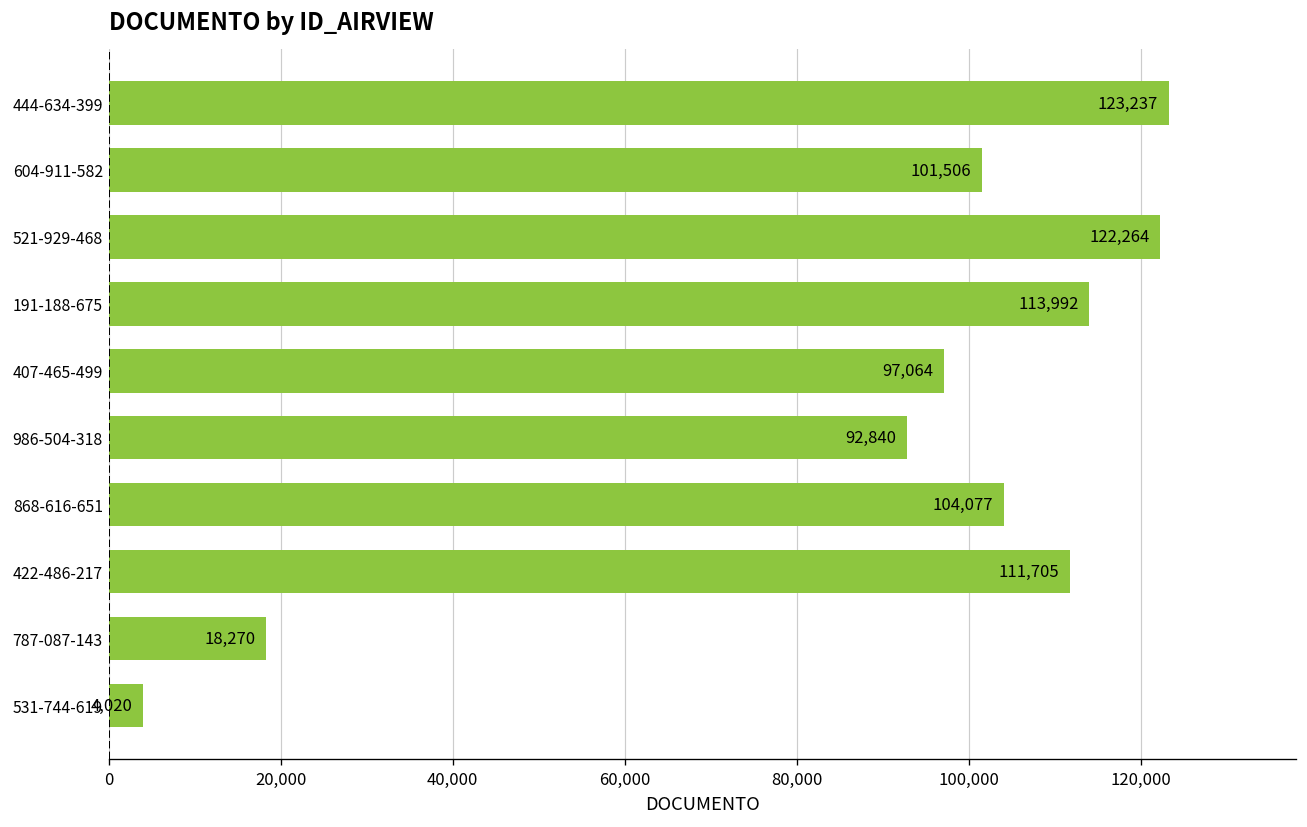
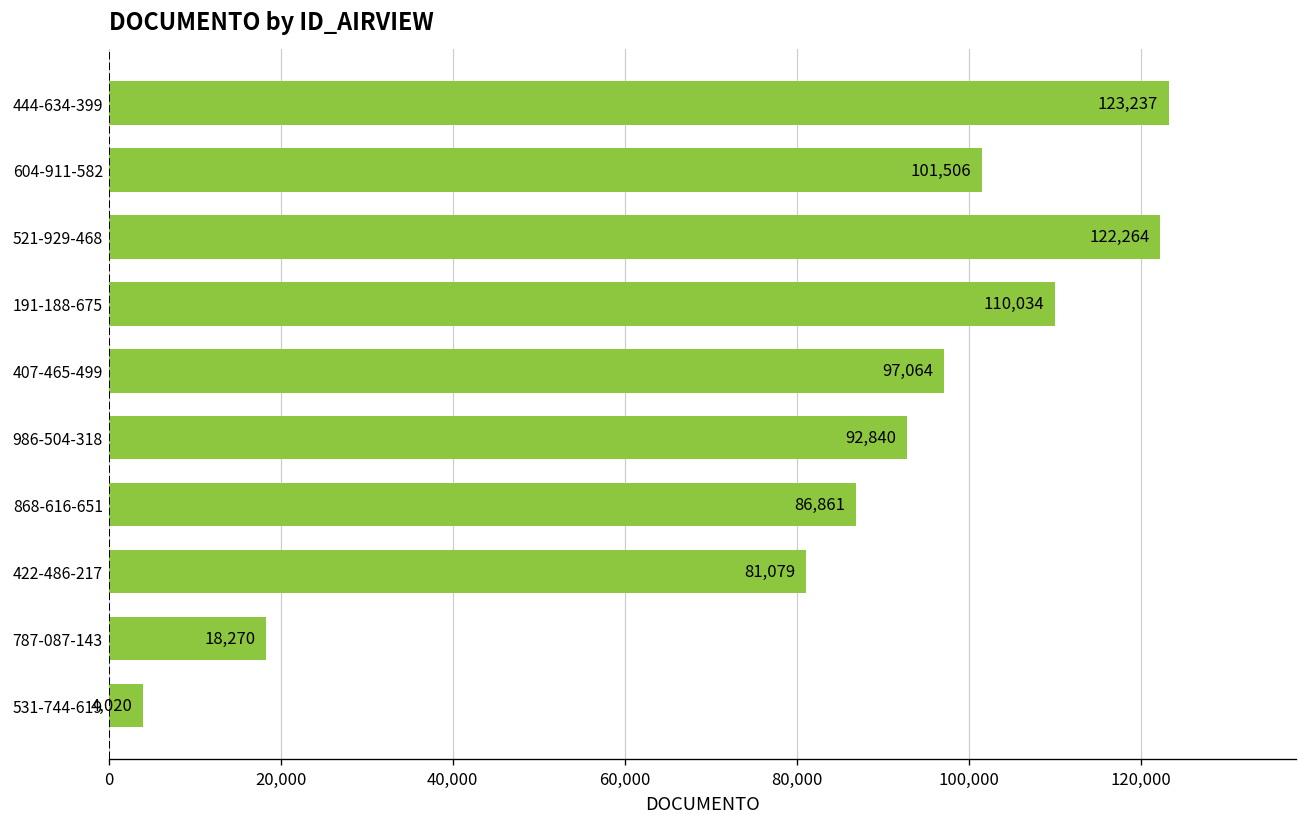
  {
    "444-634-399": "123,237",
    "604-911-582": "101,506",
    "521-929-468": "122,264",
-   "191-188-675": "113,992",
+   "191-188-675": "110,034",
    "407-465-499": "97,064",
    "986-504-318": "92,840",
-   "868-616-651": "104,077",
-   "422-486-217": "111,705",
+   "868-616-651": "86,861",
+   "422-486-217": "81,079",
    "787-087-143": "18,270",
    "531-744-619": "4,020"
  }
